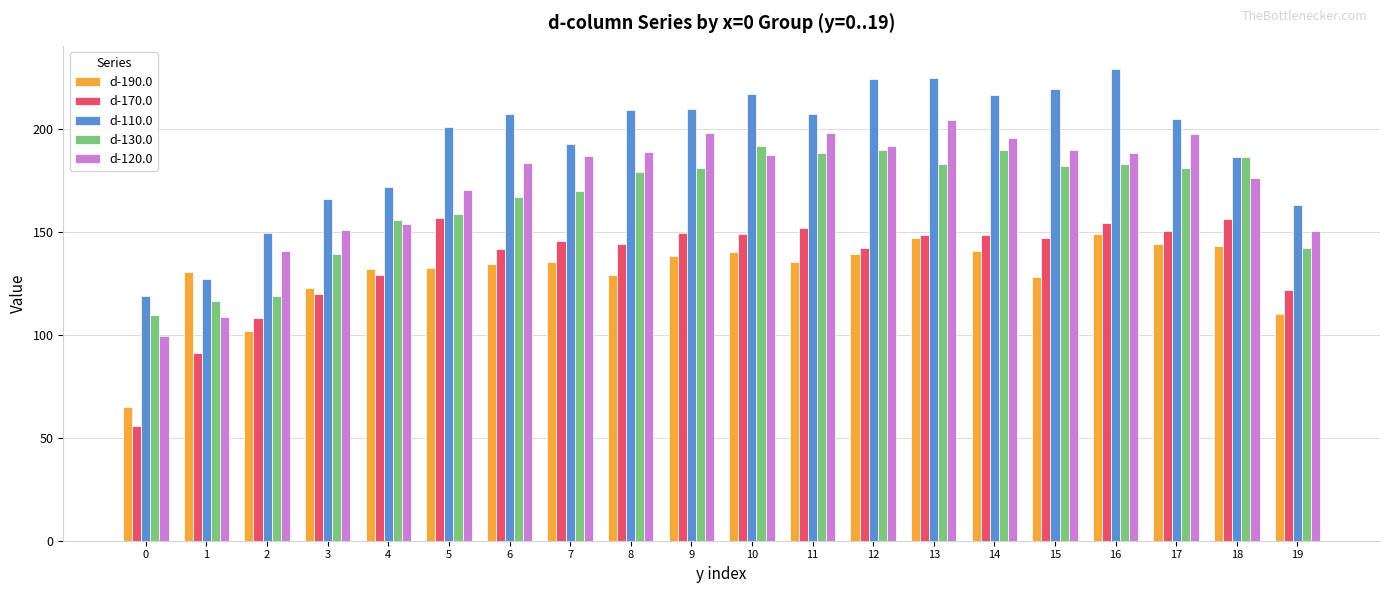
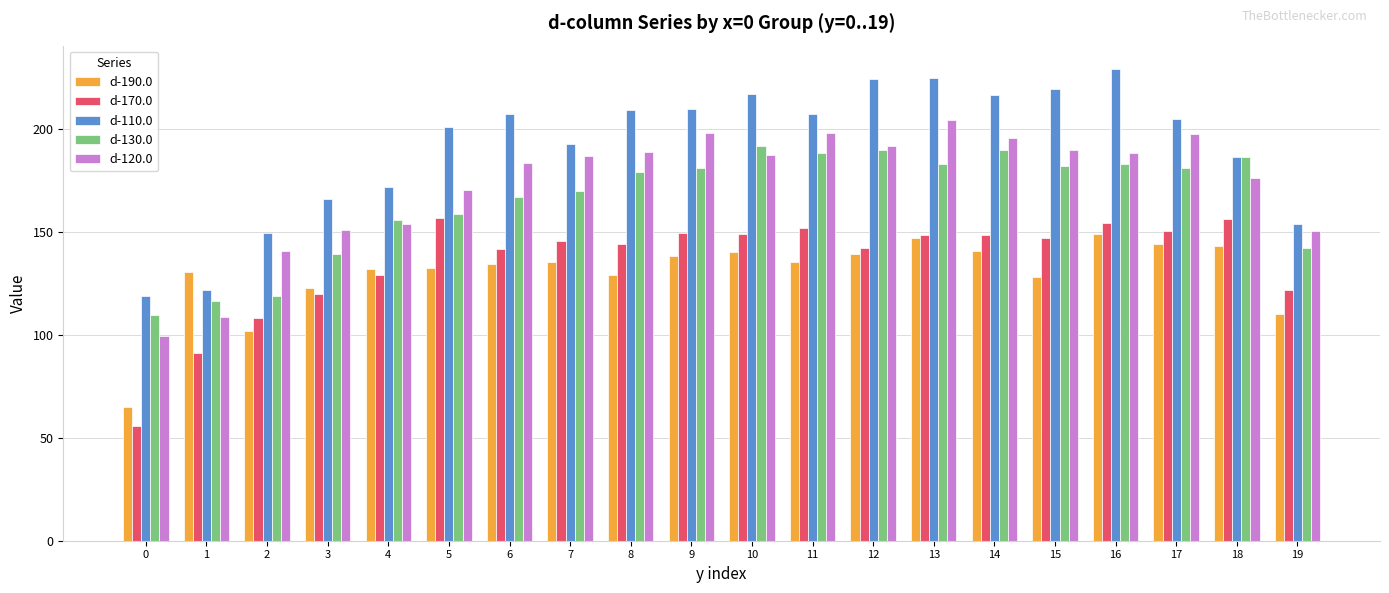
  {
    "d-190.0": {
      "0": 65,
      "1": 131,
      "2": 102,
      "3": 123,
      "4": 132,
      "5": 132,
      "6": 134,
      "7": 135,
      "8": 129,
      "9": 138,
      "10": 140,
      "11": 135,
      "12": 139,
      "13": 147,
      "14": 141,
      "15": 128,
      "16": 149,
      "17": 144,
      "18": 143,
      "19": 110
    },
    "d-170.0": {
      "0": 56,
      "1": 91,
      "2": 108,
      "3": 120,
      "4": 129,
      "5": 156,
      "6": 141,
      "7": 146,
      "8": 144,
      "9": 149,
      "10": 149,
      "11": 152,
      "12": 142,
      "13": 149,
      "14": 148,
      "15": 147,
      "16": 154,
      "17": 150,
      "18": 156,
      "19": 122
    },
    "d-110.0": {
      "0": 119,
-     "1": 127,
+     "1": 122,
      "2": 149,
      "3": 166,
      "4": 172,
      "5": 201,
      "6": 207,
      "7": 193,
      "8": 209,
      "9": 210,
      "10": 217,
      "11": 207,
      "12": 224,
      "13": 225,
      "14": 216,
      "15": 219,
      "16": 229,
      "17": 205,
      "18": 186,
-     "19": 163
+     "19": 154
    },
    "d-130.0": {
      "0": 109,
      "1": 117,
      "2": 119,
      "3": 139,
      "4": 156,
      "5": 159,
      "6": 167,
      "7": 170,
      "8": 179,
      "9": 181,
      "10": 192,
      "11": 188,
      "12": 190,
      "13": 183,
      "14": 190,
      "15": 182,
      "16": 183,
      "17": 181,
      "18": 186,
      "19": 142
    },
    "d-120.0": {
      "0": 99,
      "1": 108,
      "2": 141,
      "3": 151,
      "4": 154,
      "5": 170,
      "6": 183,
      "7": 187,
      "8": 189,
      "9": 198,
      "10": 187,
      "11": 198,
      "12": 191,
      "13": 204,
      "14": 195,
      "15": 190,
      "16": 188,
      "17": 198,
      "18": 176,
      "19": 150
    }
  }
